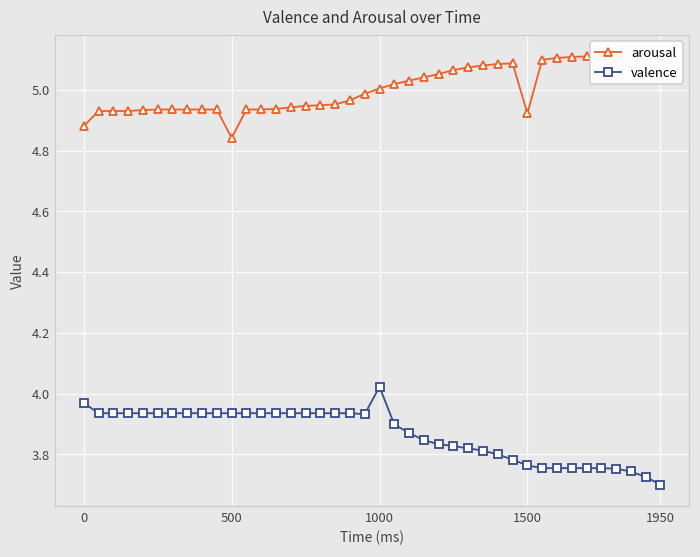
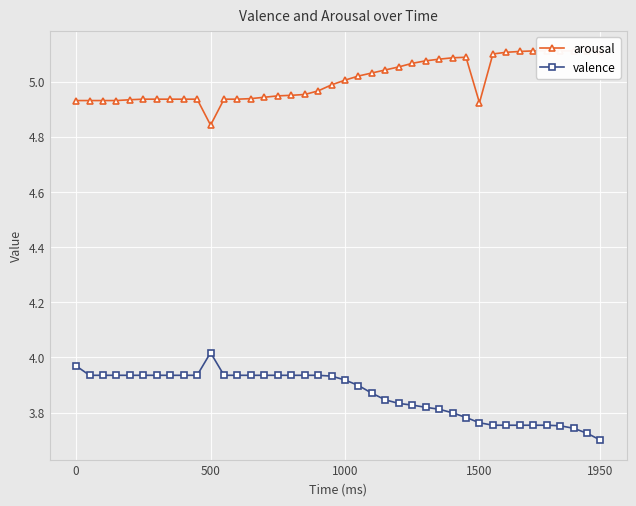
  {
    "arousal": {
-     "0": 4.88,
+     "0": 4.93,
      "500": 4.84,
      "1000": 5.01,
      "1500": 4.92
    },
    "valence": {
      "0": 3.97,
-     "500": 3.94,
-     "1000": 4.02,
+     "500": 4.02,
+     "1000": 3.92,
      "1500": 3.76,
      "1950": 3.70
    }
  }
